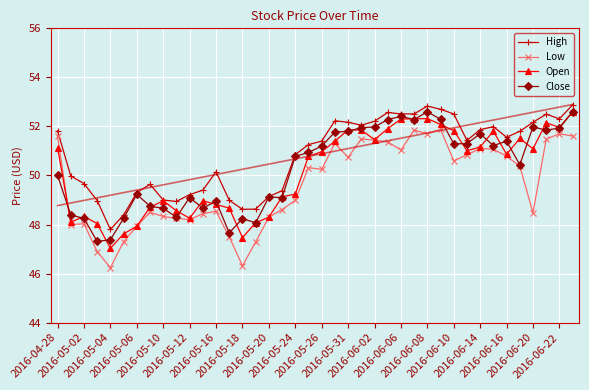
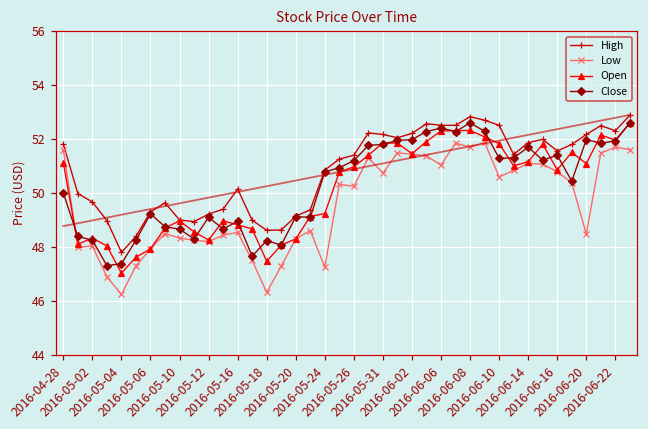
  {
    "Low": {
      "2016-04-28": 51.6,
      "2016-05-02": 48.0,
      "2016-05-04": 46.2,
      "2016-05-10": 48.3,
      "2016-05-16": 48.5,
      "2016-05-18": 46.3,
-     "2016-05-24": 49.0,
+     "2016-05-24": 47.3,
      "2016-05-26": 50.3,
      "2016-05-31": 50.7,
      "2016-06-06": 51.0,
      "2016-06-10": 50.6,
      "2016-06-20": 48.5,
      "2016-06-22": 51.7
    }
  }
